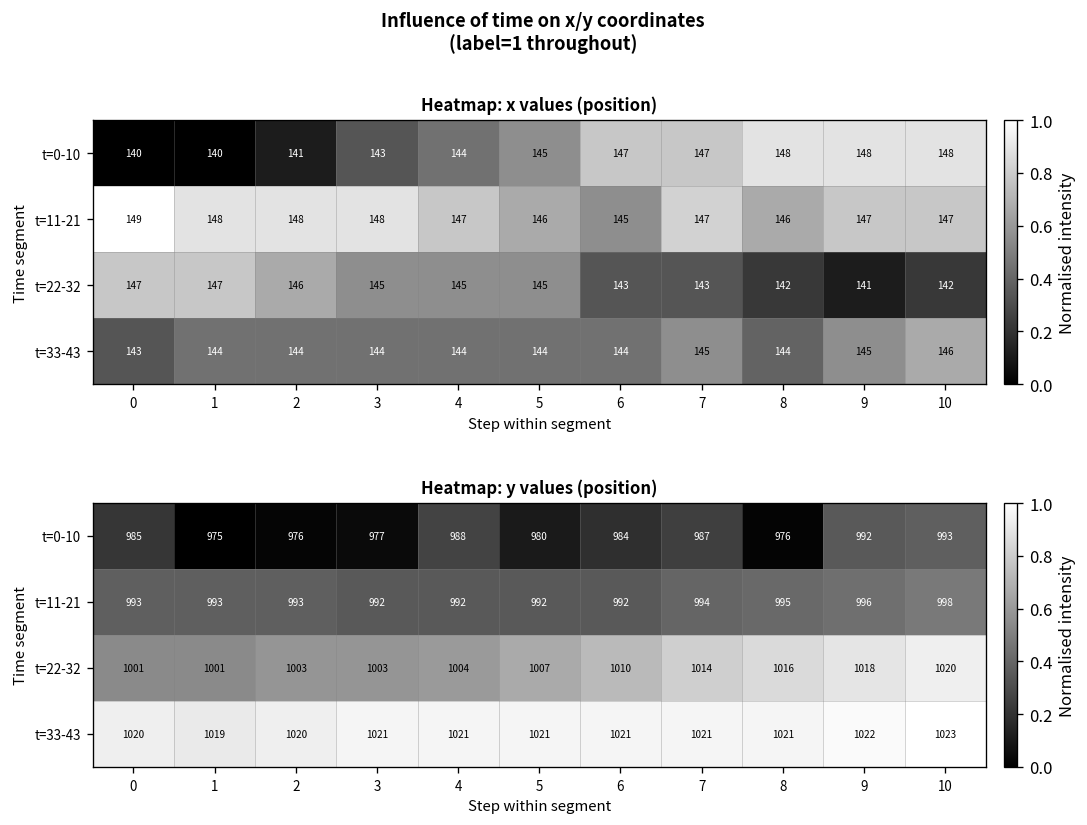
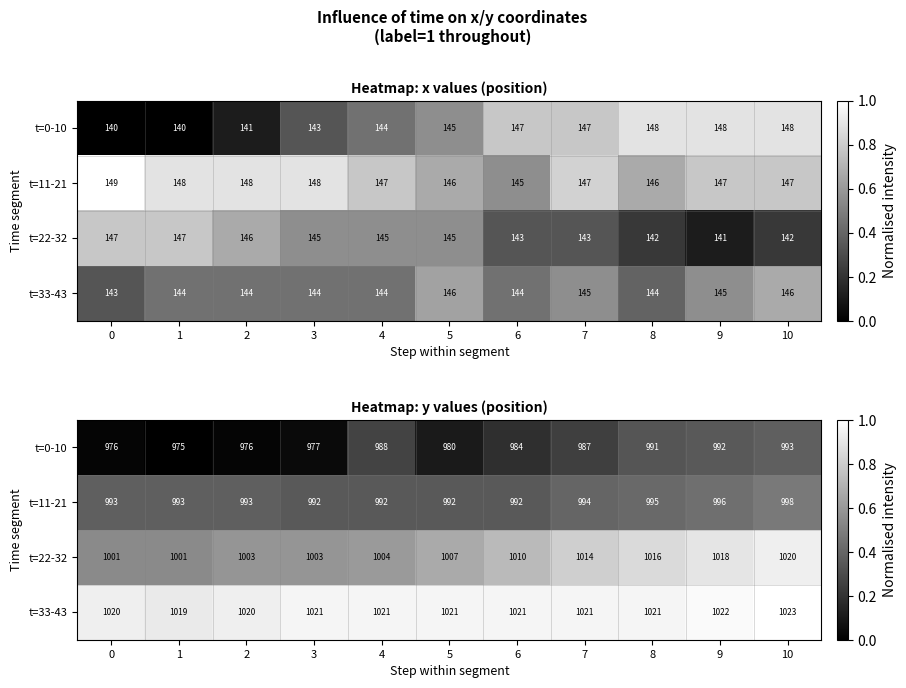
  {
    "Heatmap: x values (position)": {
      "t=0-10": {
        "0": 140,
        "1": 140,
        "2": 141,
        "3": 143,
        "4": 144,
        "5": 145,
        "6": 147,
        "7": 147,
        "8": 148,
        "9": 148,
        "10": 148
      },
      "t=11-21": {
        "0": 149,
        "1": 148,
        "2": 148,
        "3": 148,
        "4": 147,
        "5": 146,
        "6": 145,
        "7": 147,
        "8": 146,
        "9": 147,
        "10": 147
      },
      "t=22-32": {
        "0": 147,
        "1": 147,
        "2": 146,
        "3": 145,
        "4": 145,
        "5": 145,
        "6": 143,
        "7": 143,
        "8": 142,
        "9": 141,
        "10": 142
      },
      "t=33-43": {
        "0": 143,
        "1": 144,
        "2": 144,
        "3": 144,
        "4": 144,
-       "5": 144,
+       "5": 146,
        "6": 144,
        "7": 145,
        "8": 144,
        "9": 145,
        "10": 146
      }
    },
    "Heatmap: y values (position)": {
      "t=0-10": {
-       "0": 985,
+       "0": 976,
        "1": 975,
        "2": 976,
        "3": 977,
        "4": 988,
        "5": 980,
        "6": 984,
        "7": 987,
-       "8": 976,
+       "8": 991,
        "9": 992,
        "10": 993
      },
      "t=11-21": {
        "0": 993,
        "1": 993,
        "2": 993,
        "3": 992,
        "4": 992,
        "5": 992,
        "6": 992,
        "7": 994,
        "8": 995,
        "9": 996,
        "10": 998
      },
      "t=22-32": {
        "0": 1001,
        "1": 1001,
        "2": 1003,
        "3": 1003,
        "4": 1004,
        "5": 1007,
        "6": 1010,
        "7": 1014,
        "8": 1016,
        "9": 1018,
        "10": 1020
      },
      "t=33-43": {
        "0": 1020,
        "1": 1019,
        "2": 1020,
        "3": 1021,
        "4": 1021,
        "5": 1021,
        "6": 1021,
        "7": 1021,
        "8": 1021,
        "9": 1022,
        "10": 1023
      }
    }
  }
